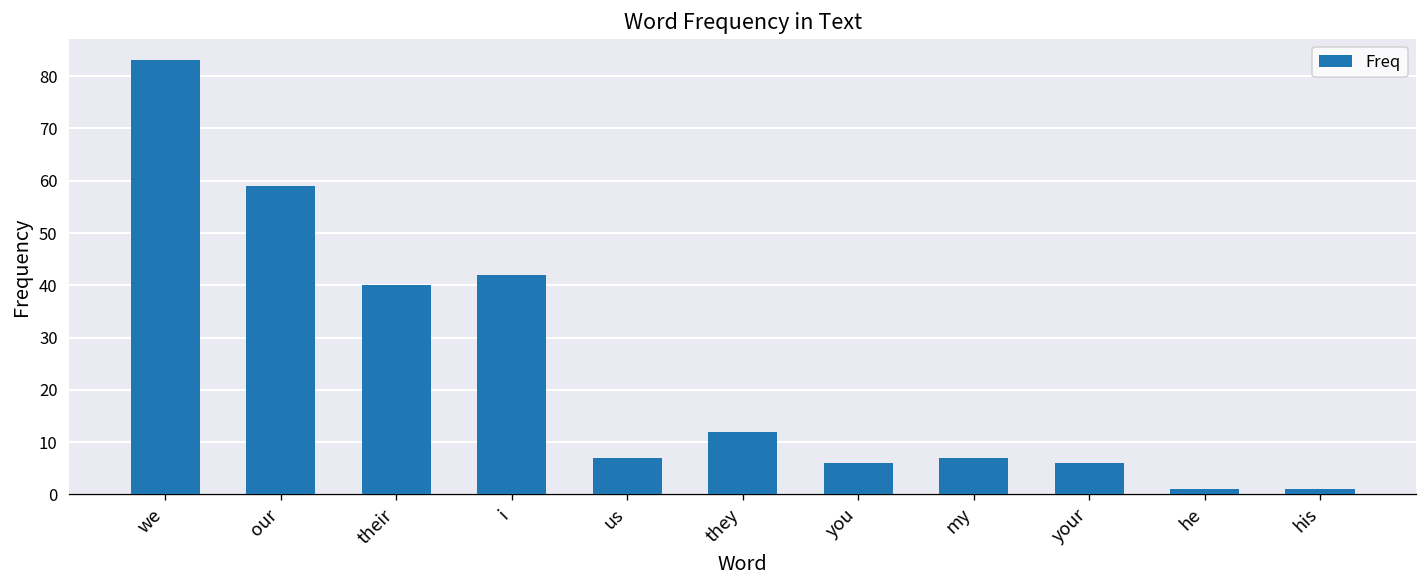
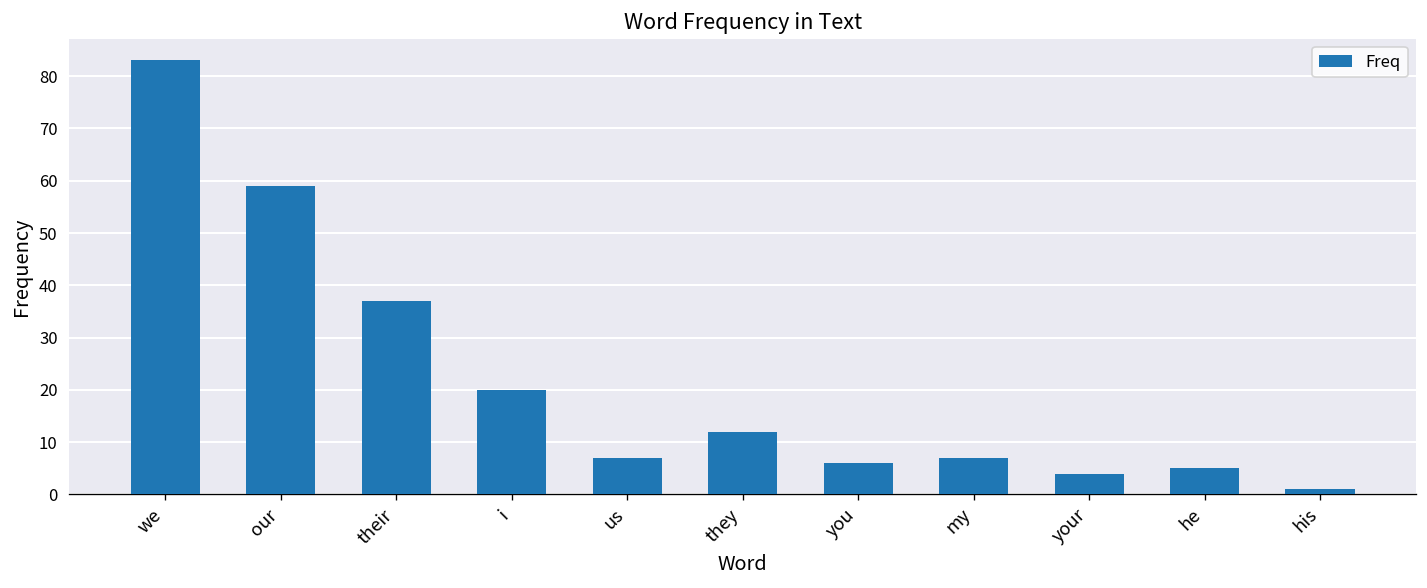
  {
    "we": 83,
    "our": 59,
-   "their": 40,
-   "i": 42,
+   "their": 37,
+   "i": 20,
    "us": 7,
    "they": 12,
    "you": 6,
    "my": 7,
-   "your": 6,
-   "he": 1,
+   "your": 4,
+   "he": 5,
    "his": 1
  }
